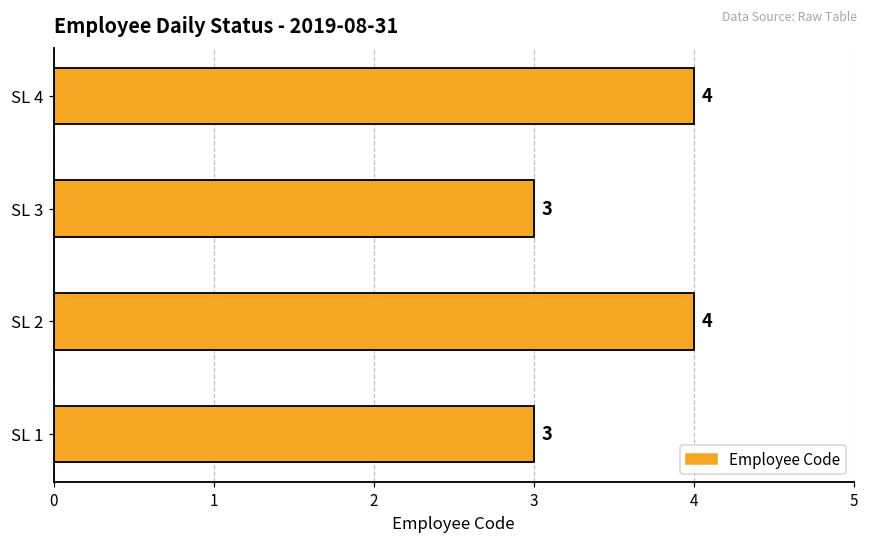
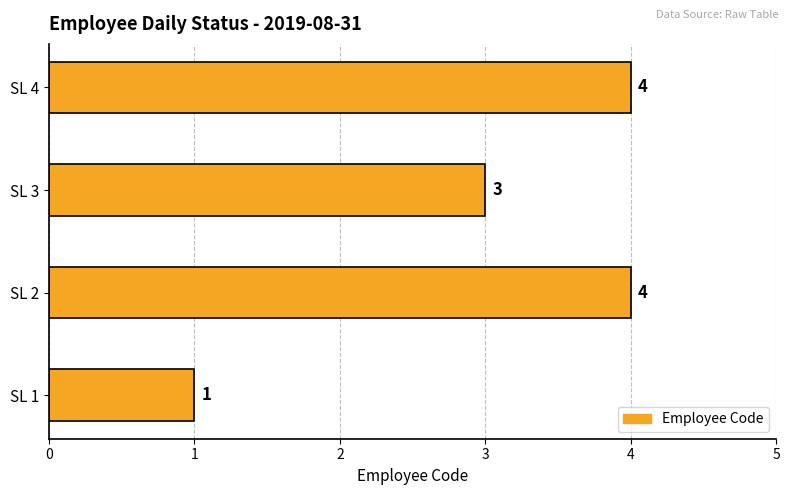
  {
    "SL 4": 4,
    "SL 3": 3,
    "SL 2": 4,
-   "SL 1": 3
+   "SL 1": 1
  }
